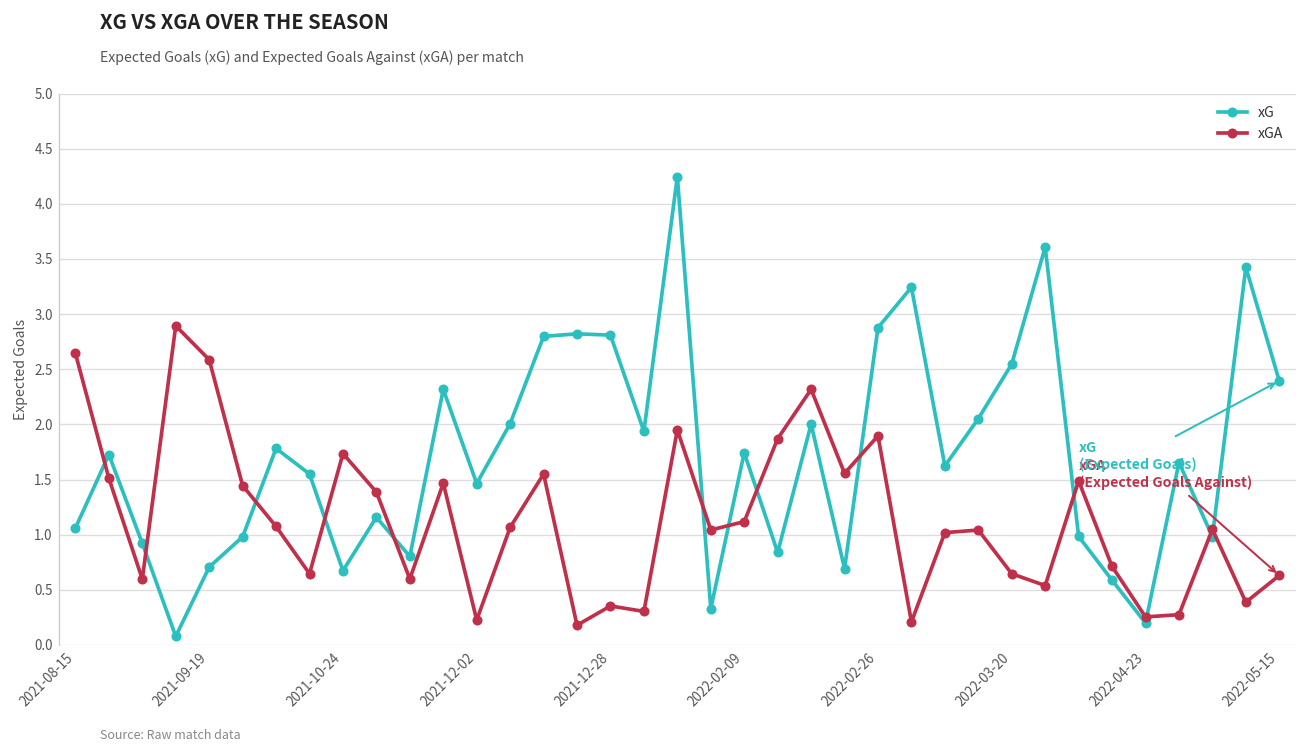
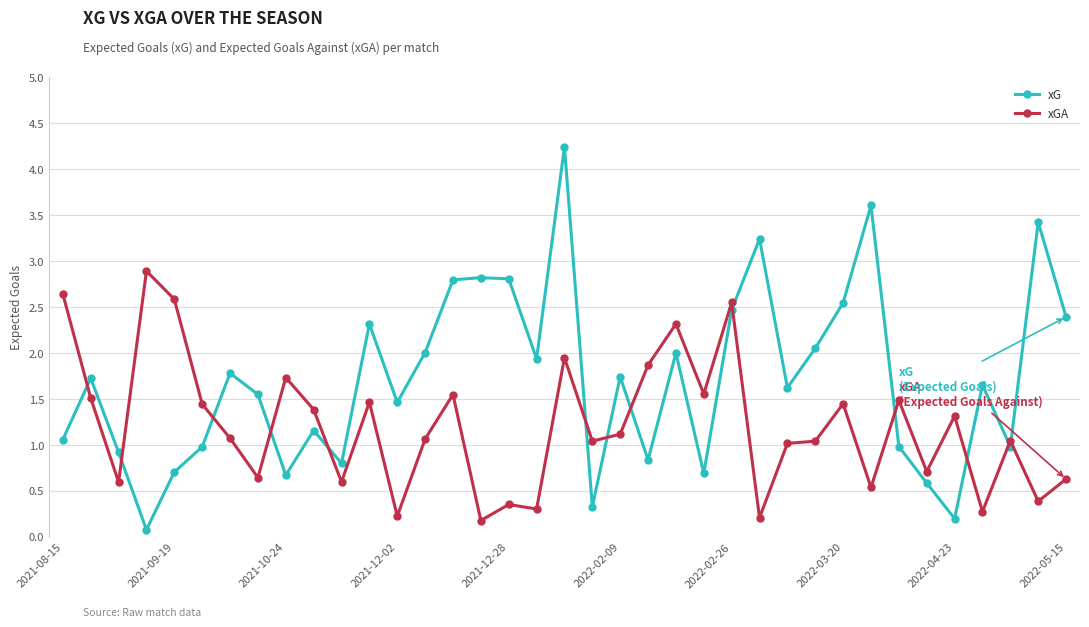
  {
    "xG": {
      "2021-08-15": 1.1,
      "2021-09-19": 0.7,
      "2021-10-24": 0.7,
      "2021-12-02": 1.5,
      "2021-12-28": 2.8,
      "2022-02-09": 1.7,
-     "2022-02-26": 2.9,
+     "2022-02-26": 2.5,
      "2022-03-20": 2.5,
      "2022-04-23": 0.2,
      "2022-05-15": 2.4
    },
    "xGA": {
      "2021-08-15": 2.6,
      "2021-09-19": 2.6,
      "2021-10-24": 1.7,
      "2021-12-02": 0.2,
      "2021-12-28": 0.4,
      "2022-02-09": 1.1,
-     "2022-02-26": 1.9,
-     "2022-03-20": 0.6,
-     "2022-04-23": 0.3,
+     "2022-02-26": 2.6,
+     "2022-03-20": 1.4,
+     "2022-04-23": 1.3,
      "2022-05-15": 0.6
    }
  }
